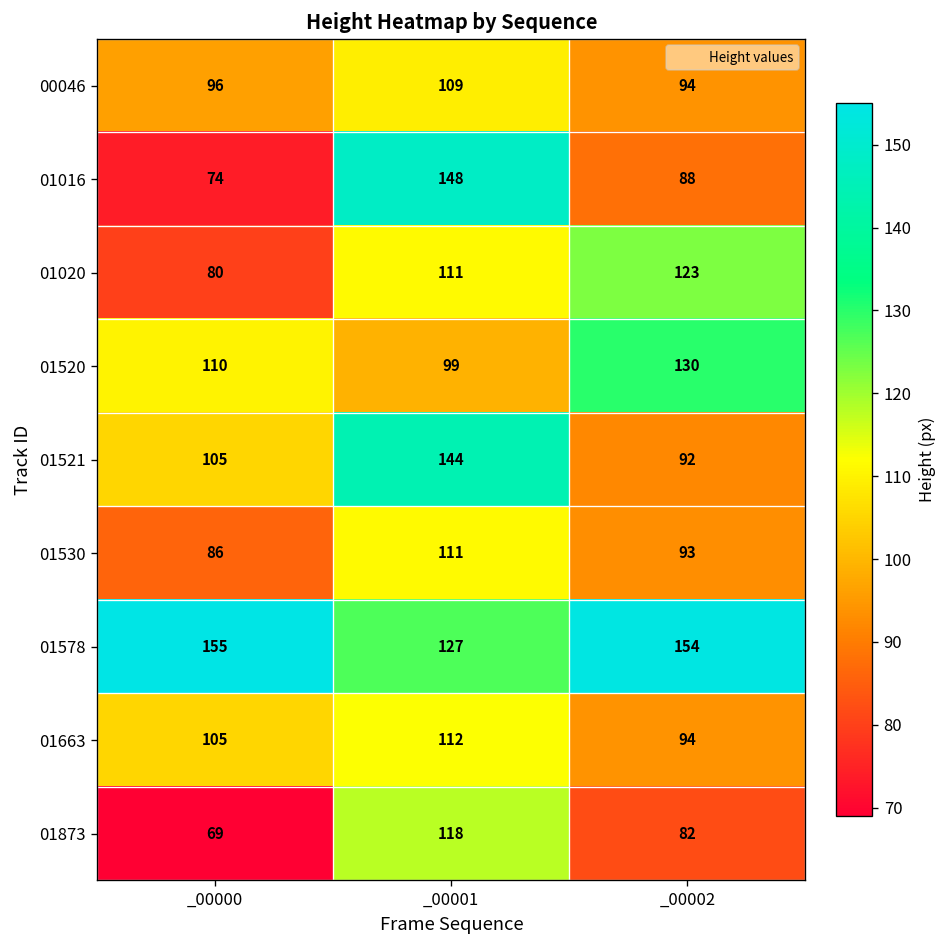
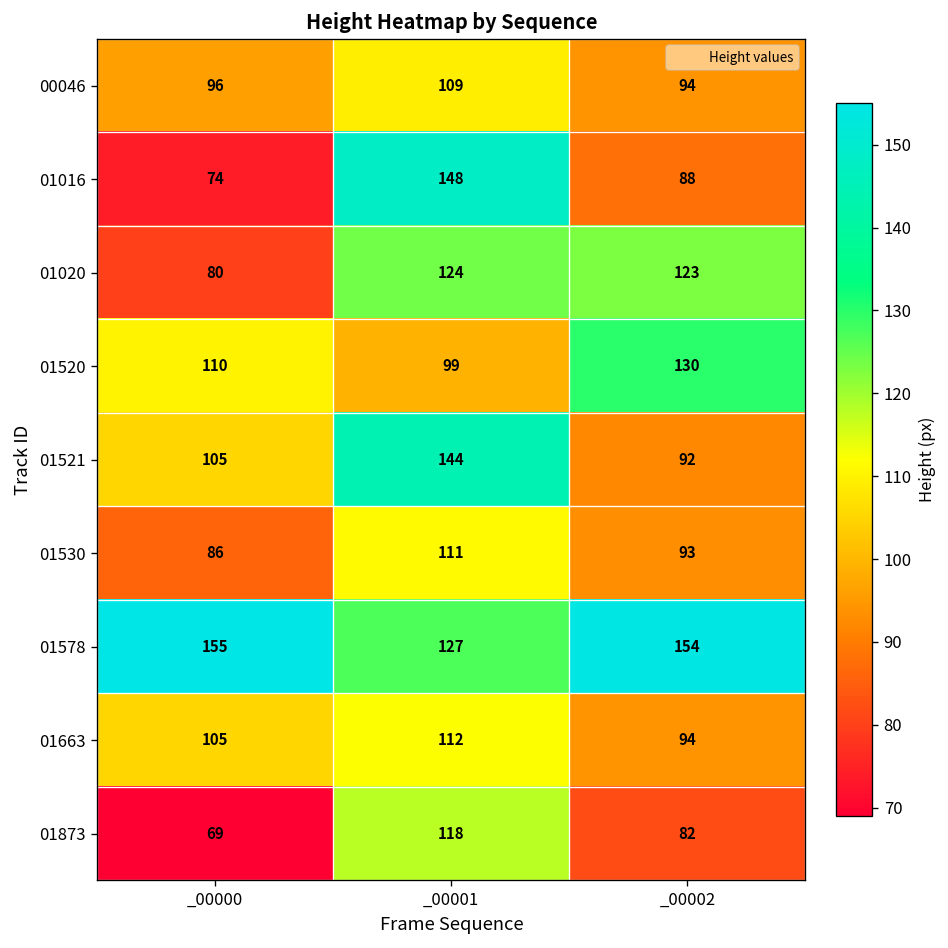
  {
    "00046": {
      "_00000": 96,
      "_00001": 109,
      "_00002": 94
    },
    "01016": {
      "_00000": 74,
      "_00001": 148,
      "_00002": 88
    },
    "01020": {
      "_00000": 80,
-     "_00001": 111,
+     "_00001": 124,
      "_00002": 123
    },
    "01520": {
      "_00000": 110,
      "_00001": 99,
      "_00002": 130
    },
    "01521": {
      "_00000": 105,
      "_00001": 144,
      "_00002": 92
    },
    "01530": {
      "_00000": 86,
      "_00001": 111,
      "_00002": 93
    },
    "01578": {
      "_00000": 155,
      "_00001": 127,
      "_00002": 154
    },
    "01663": {
      "_00000": 105,
      "_00001": 112,
      "_00002": 94
    },
    "01873": {
      "_00000": 69,
      "_00001": 118,
      "_00002": 82
    }
  }
